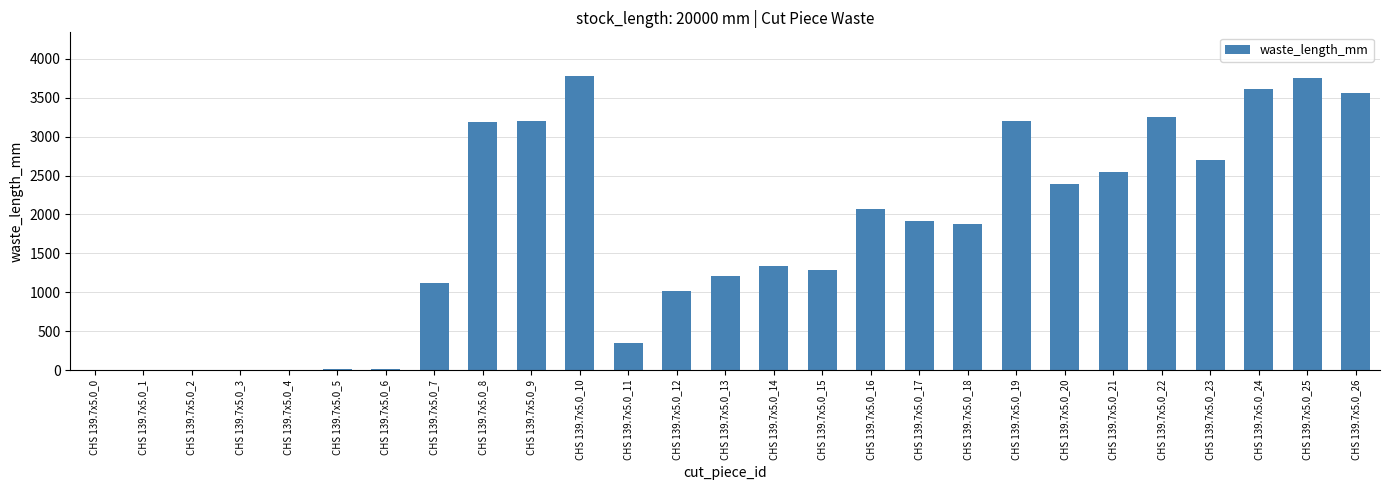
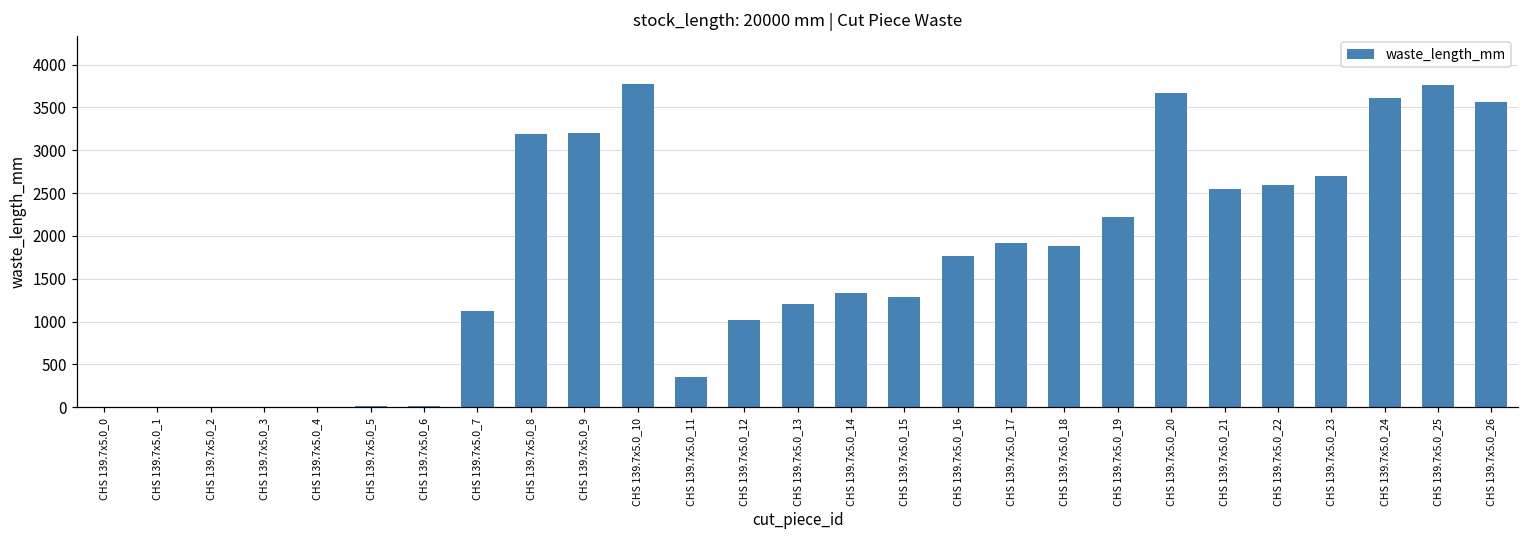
  {
    "CHS 139.7x5.0_0": 0,
    "CHS 139.7x5.0_1": 0,
    "CHS 139.7x5.0_2": 0,
    "CHS 139.7x5.0_3": 0,
    "CHS 139.7x5.0_4": 0,
    "CHS 139.7x5.0_7": 1100,
    "CHS 139.7x5.0_8": 3200,
    "CHS 139.7x5.0_9": 3200,
    "CHS 139.7x5.0_10": 3800,
    "CHS 139.7x5.0_11": 400,
    "CHS 139.7x5.0_12": 1000,
    "CHS 139.7x5.0_13": 1200,
    "CHS 139.7x5.0_14": 1300,
    "CHS 139.7x5.0_15": 1300,
-   "CHS 139.7x5.0_16": 2100,
+   "CHS 139.7x5.0_16": 1800,
    "CHS 139.7x5.0_17": 1900,
    "CHS 139.7x5.0_18": 1900,
-   "CHS 139.7x5.0_19": 3200,
-   "CHS 139.7x5.0_20": 2400,
+   "CHS 139.7x5.0_19": 2200,
+   "CHS 139.7x5.0_20": 3700,
    "CHS 139.7x5.0_21": 2500,
-   "CHS 139.7x5.0_22": 3300,
+   "CHS 139.7x5.0_22": 2600,
    "CHS 139.7x5.0_23": 2700,
    "CHS 139.7x5.0_24": 3600,
    "CHS 139.7x5.0_25": 3800,
    "CHS 139.7x5.0_26": 3600
  }
